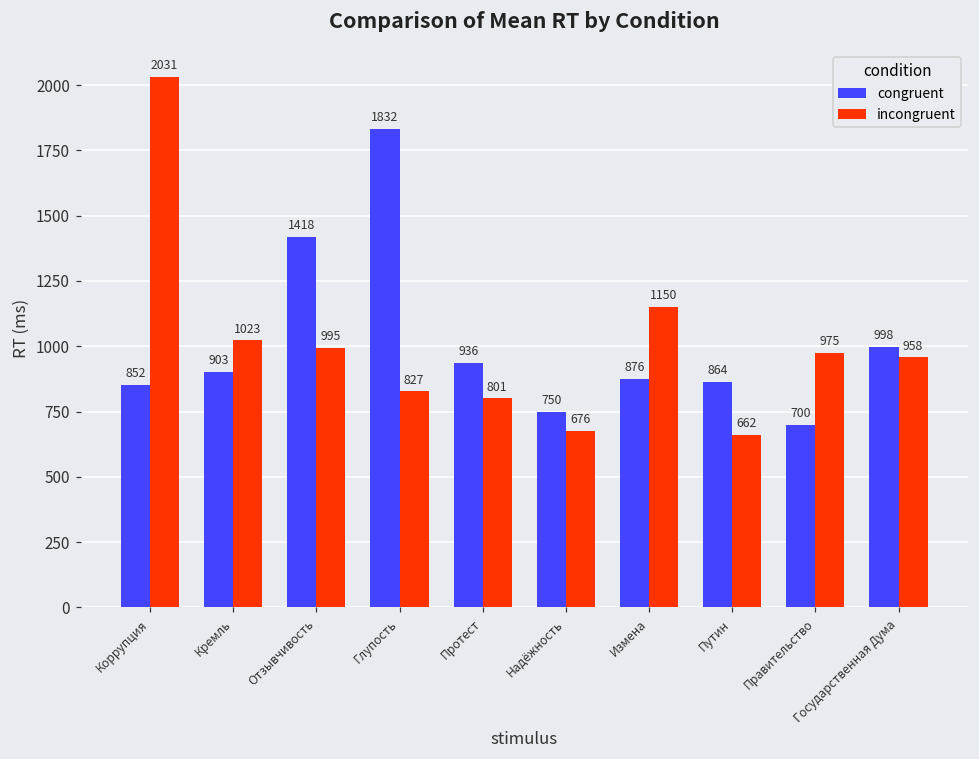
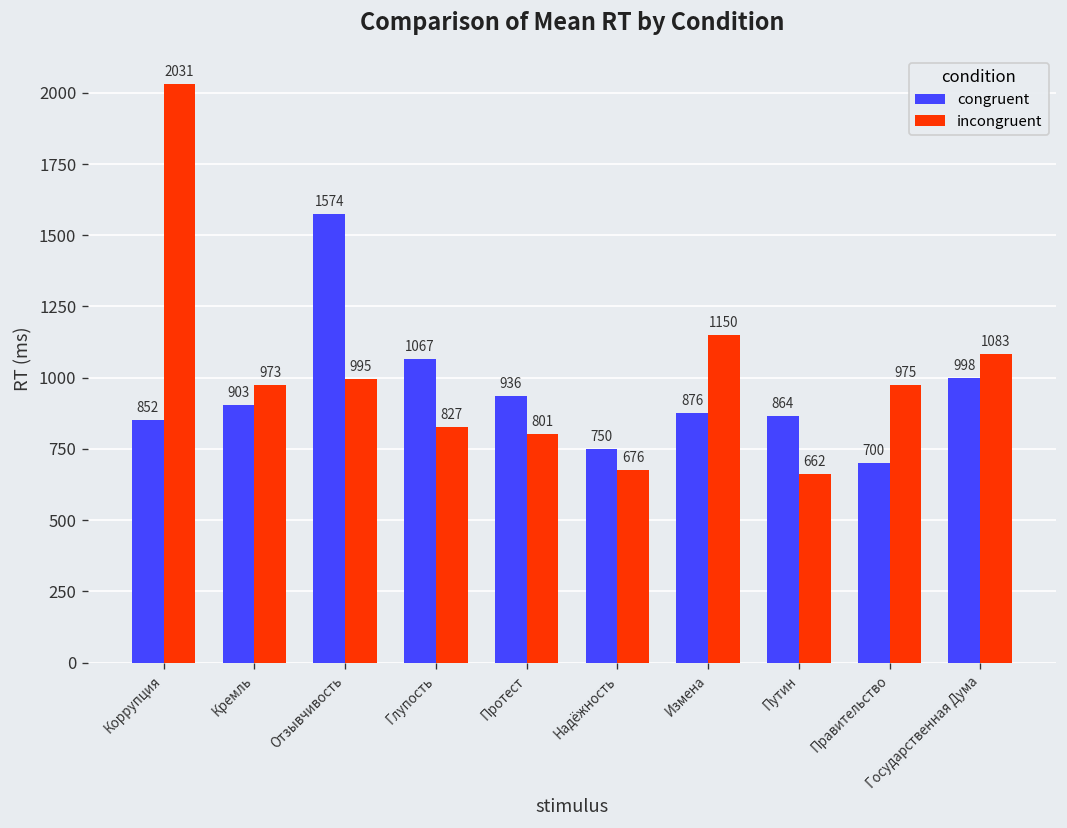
  {
    "congruent": {
      "Коррупция": 852,
      "Кремль": 903,
-     "Отзывчивость": 1418,
-     "Глупость": 1832,
+     "Отзывчивость": 1574,
+     "Глупость": 1067,
      "Протест": 936,
      "Надёжность": 750,
      "Измена": 876,
      "Путин": 864,
      "Правительство": 700,
      "Государственная Дума": 998
    },
    "incongruent": {
      "Коррупция": 2031,
-     "Кремль": 1023,
+     "Кремль": 973,
      "Отзывчивость": 995,
      "Глупость": 827,
      "Протест": 801,
      "Надёжность": 676,
      "Измена": 1150,
      "Путин": 662,
      "Правительство": 975,
-     "Государственная Дума": 958
+     "Государственная Дума": 1083
    }
  }
